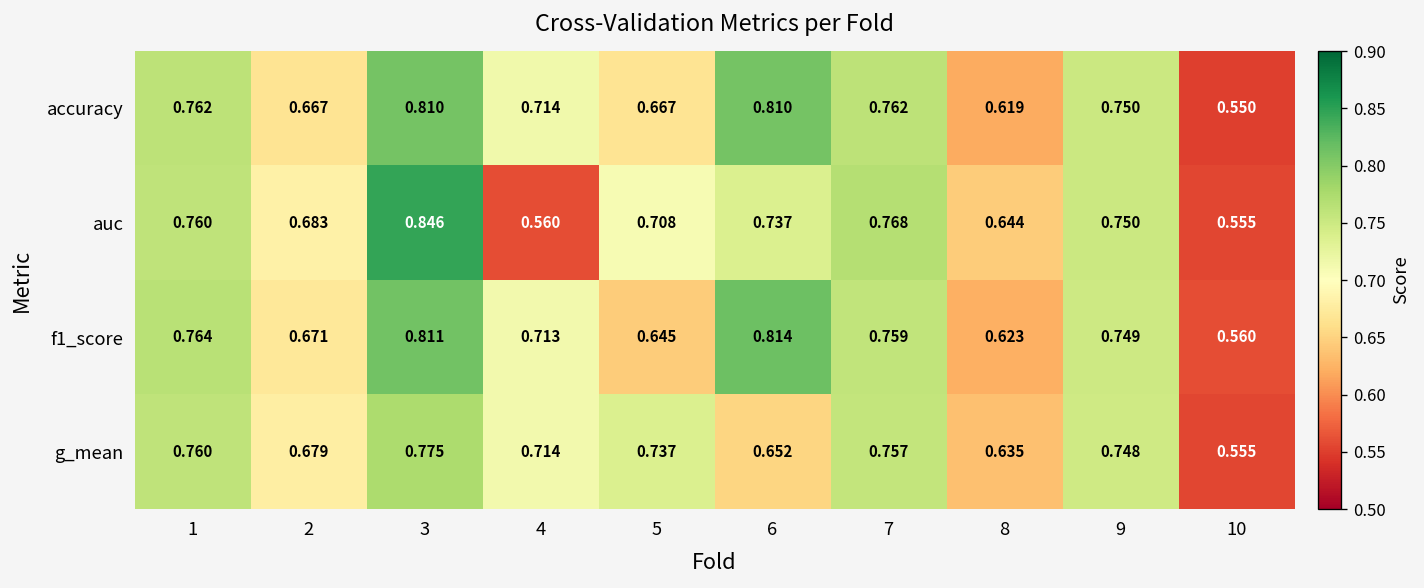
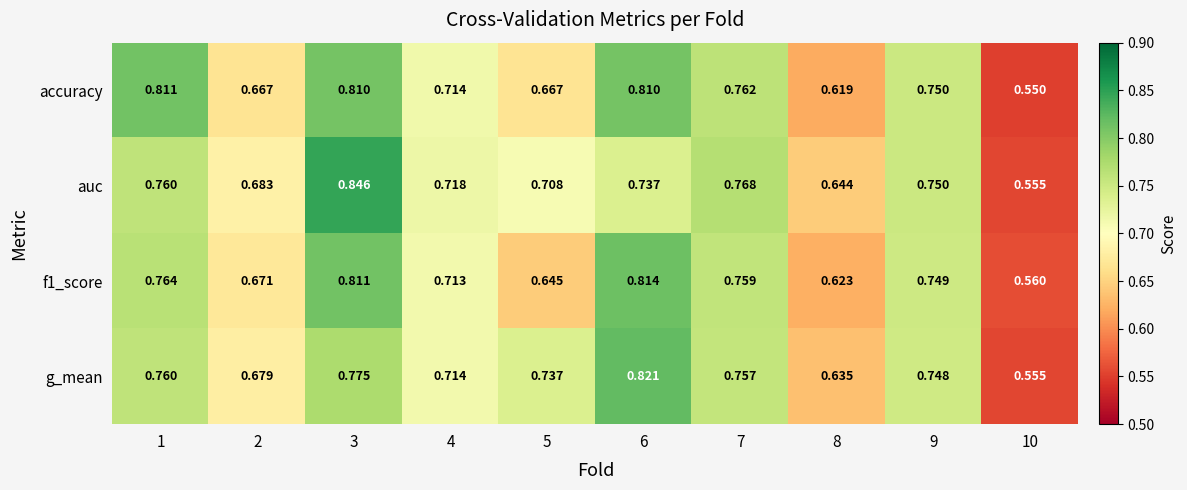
  {
    "accuracy": {
-     "1": 0.762,
+     "1": 0.811,
      "2": 0.667,
      "3": 0.810,
      "4": 0.714,
      "5": 0.667,
      "6": 0.810,
      "7": 0.762,
      "8": 0.619,
      "9": 0.750,
      "10": 0.550
    },
    "auc": {
      "1": 0.760,
      "2": 0.683,
      "3": 0.846,
-     "4": 0.560,
+     "4": 0.718,
      "5": 0.708,
      "6": 0.737,
      "7": 0.768,
      "8": 0.644,
      "9": 0.750,
      "10": 0.555
    },
    "f1_score": {
      "1": 0.764,
      "2": 0.671,
      "3": 0.811,
      "4": 0.713,
      "5": 0.645,
      "6": 0.814,
      "7": 0.759,
      "8": 0.623,
      "9": 0.749,
      "10": 0.560
    },
    "g_mean": {
      "1": 0.760,
      "2": 0.679,
      "3": 0.775,
      "4": 0.714,
      "5": 0.737,
-     "6": 0.652,
+     "6": 0.821,
      "7": 0.757,
      "8": 0.635,
      "9": 0.748,
      "10": 0.555
    }
  }
